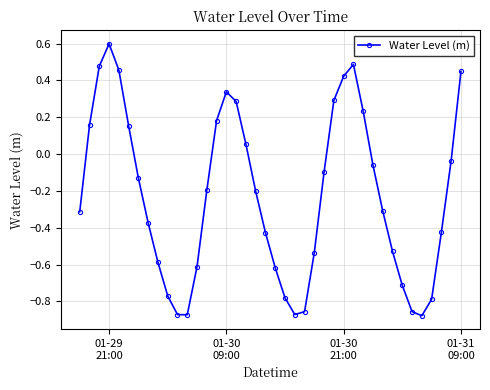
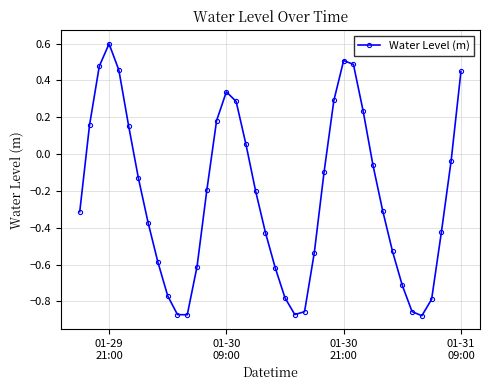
  {
    "01-29 21:00": 0.60,
    "01-30 09:00": 0.34,
-   "01-30 21:00": 0.42,
+   "01-30 21:00": 0.51,
    "01-31 09:00": 0.45
  }
